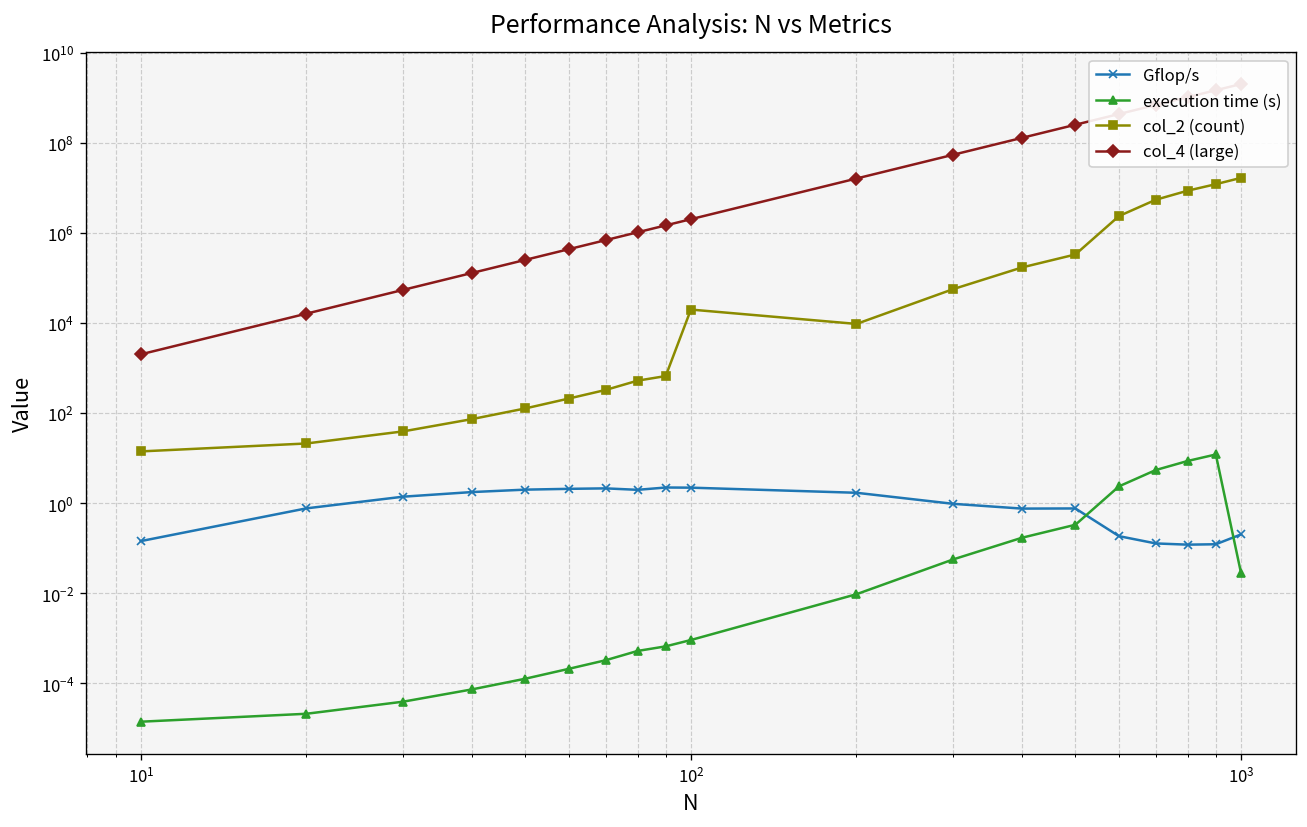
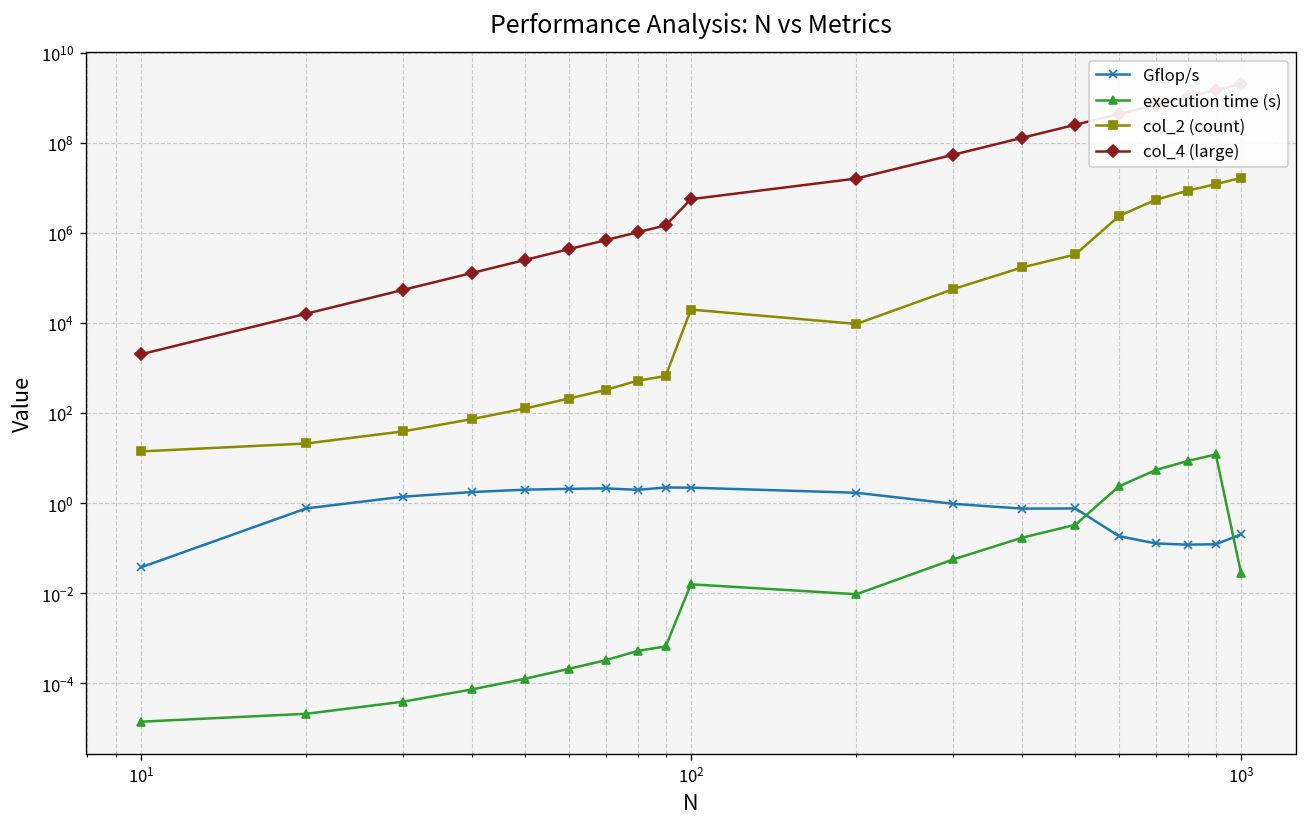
  {
    "Gflop/s": {
-     "10^1": 0.14,
+     "10^1": 0.04,
      "10^2": 2,
      "10^3": 0.2
    },
    "execution time (s)": {
      "10^1": 0.000014,
-     "10^2": 0.0009,
+     "10^2": 0.016,
      "10^3": 0.03
    },
    "col_2 (count)": {
      "10^1": 14,
      "10^2": 20000,
      "10^3": 20000000
    },
    "col_4 (large)": {
      "10^1": 2000,
-     "10^2": 2000000
+     "10^2": 6000000
    }
  }
